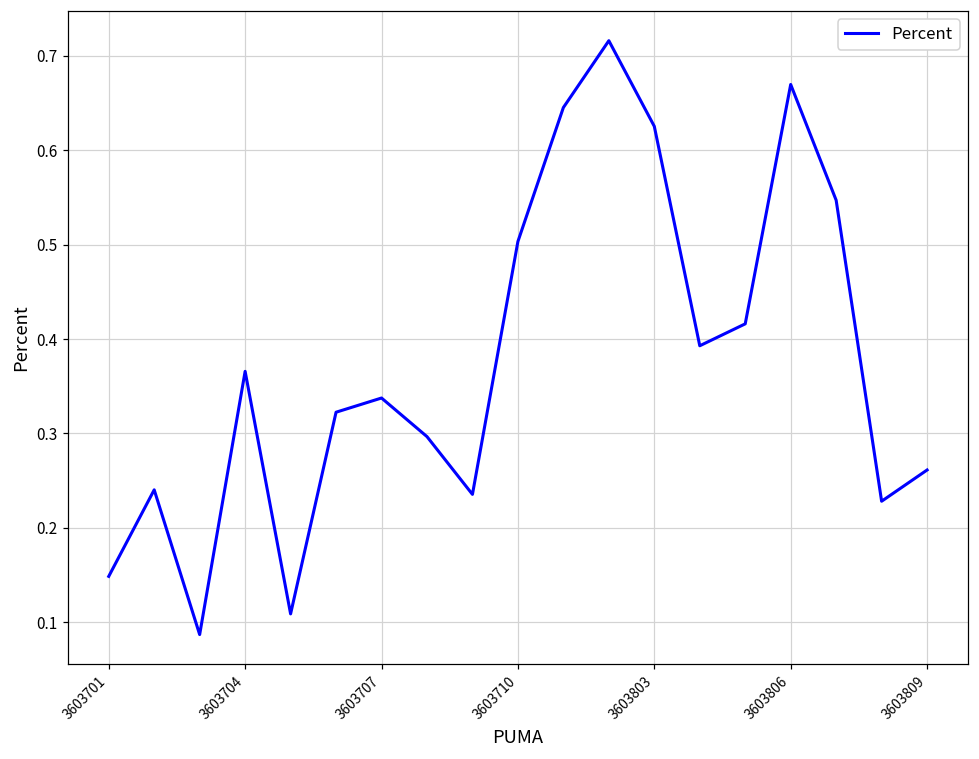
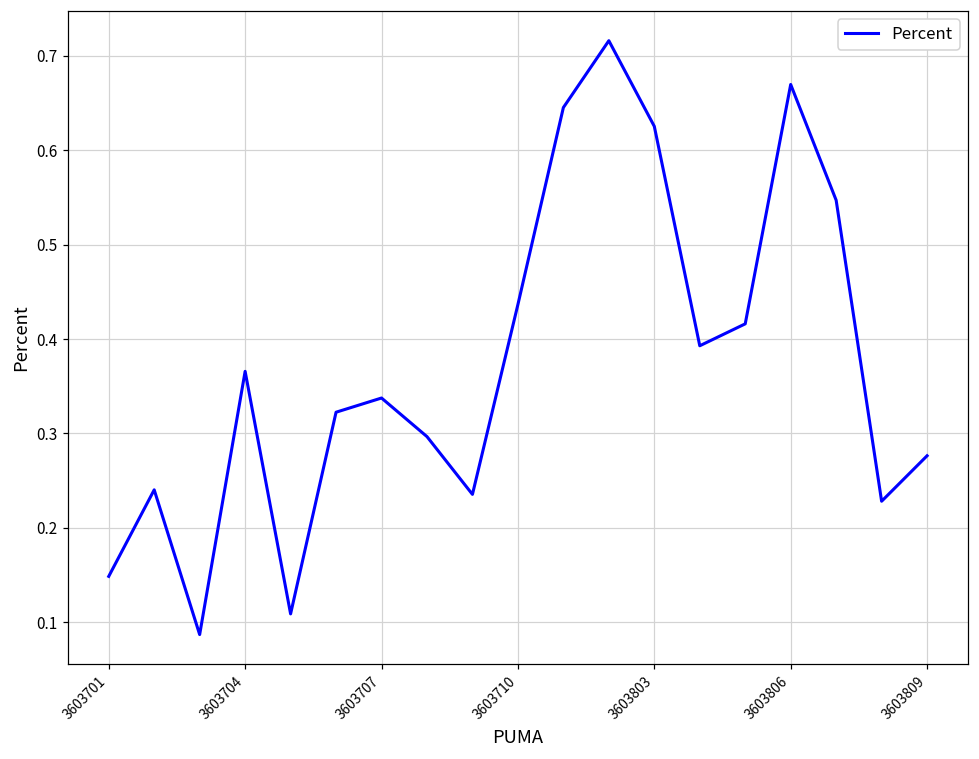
  {
    "3603701": 0.15,
    "3603704": 0.37,
    "3603707": 0.34,
-   "3603710": 0.50,
+   "3603710": 0.44,
    "3603803": 0.63,
    "3603806": 0.67,
-   "3603809": 0.26
+   "3603809": 0.28
  }
